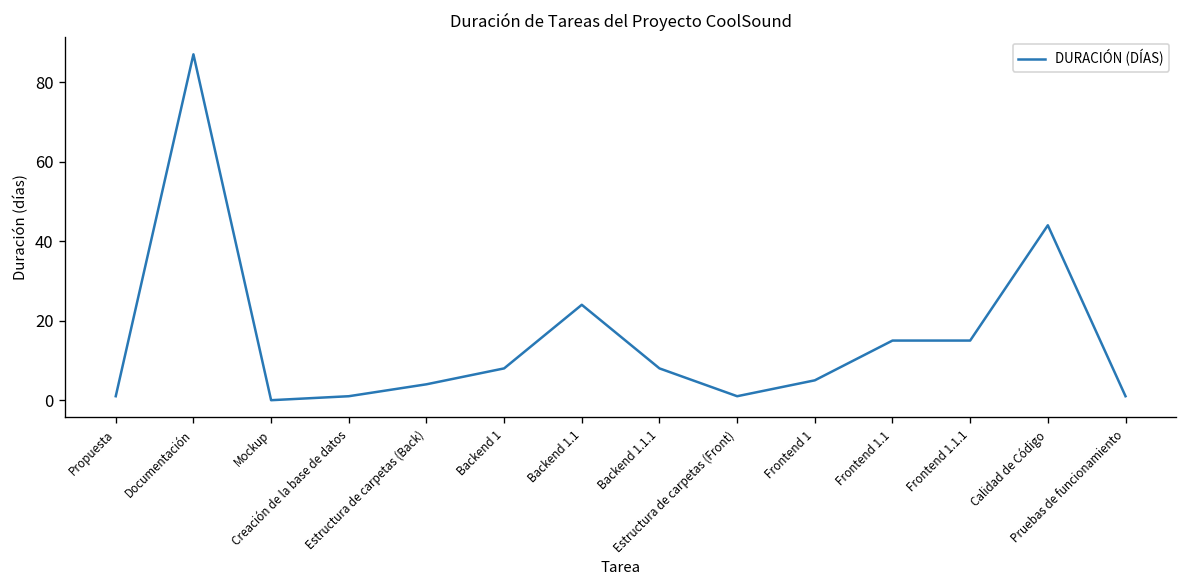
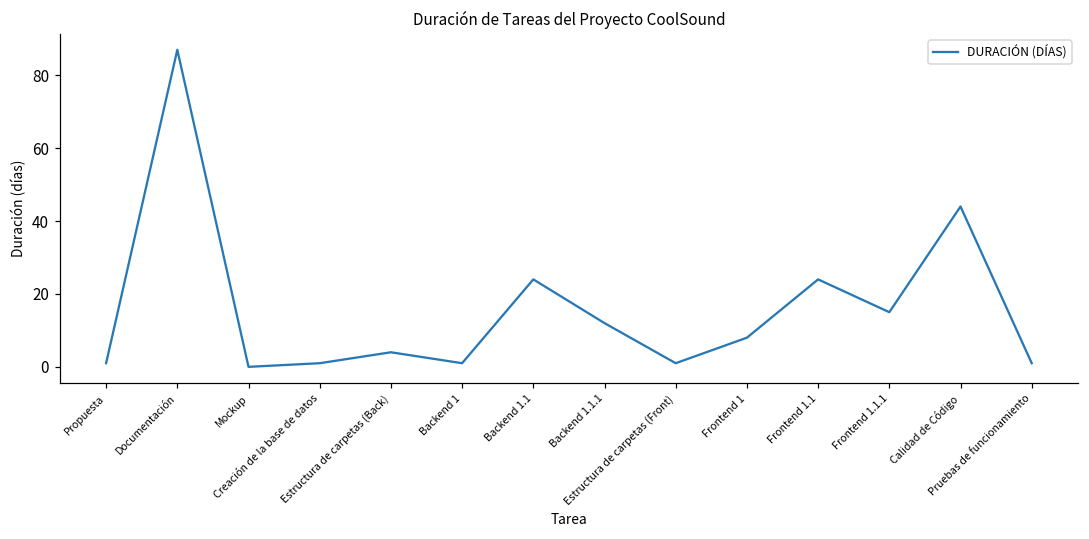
  {
    "Propuesta": 1,
    "Documentación": 87,
    "Mockup": 0,
    "Creación de la base de datos": 1,
    "Estructura de carpetas (Back)": 4,
-   "Backend 1": 8,
+   "Backend 1": 1,
    "Backend 1.1": 24,
-   "Backend 1.1.1": 8,
+   "Backend 1.1.1": 12,
    "Estructura de carpetas (Front)": 1,
-   "Frontend 1": 5,
-   "Frontend 1.1": 15,
+   "Frontend 1": 8,
+   "Frontend 1.1": 24,
    "Frontend 1.1.1": 15,
    "Calidad de Código": 44,
    "Pruebas de funcionamiento": 1
  }
